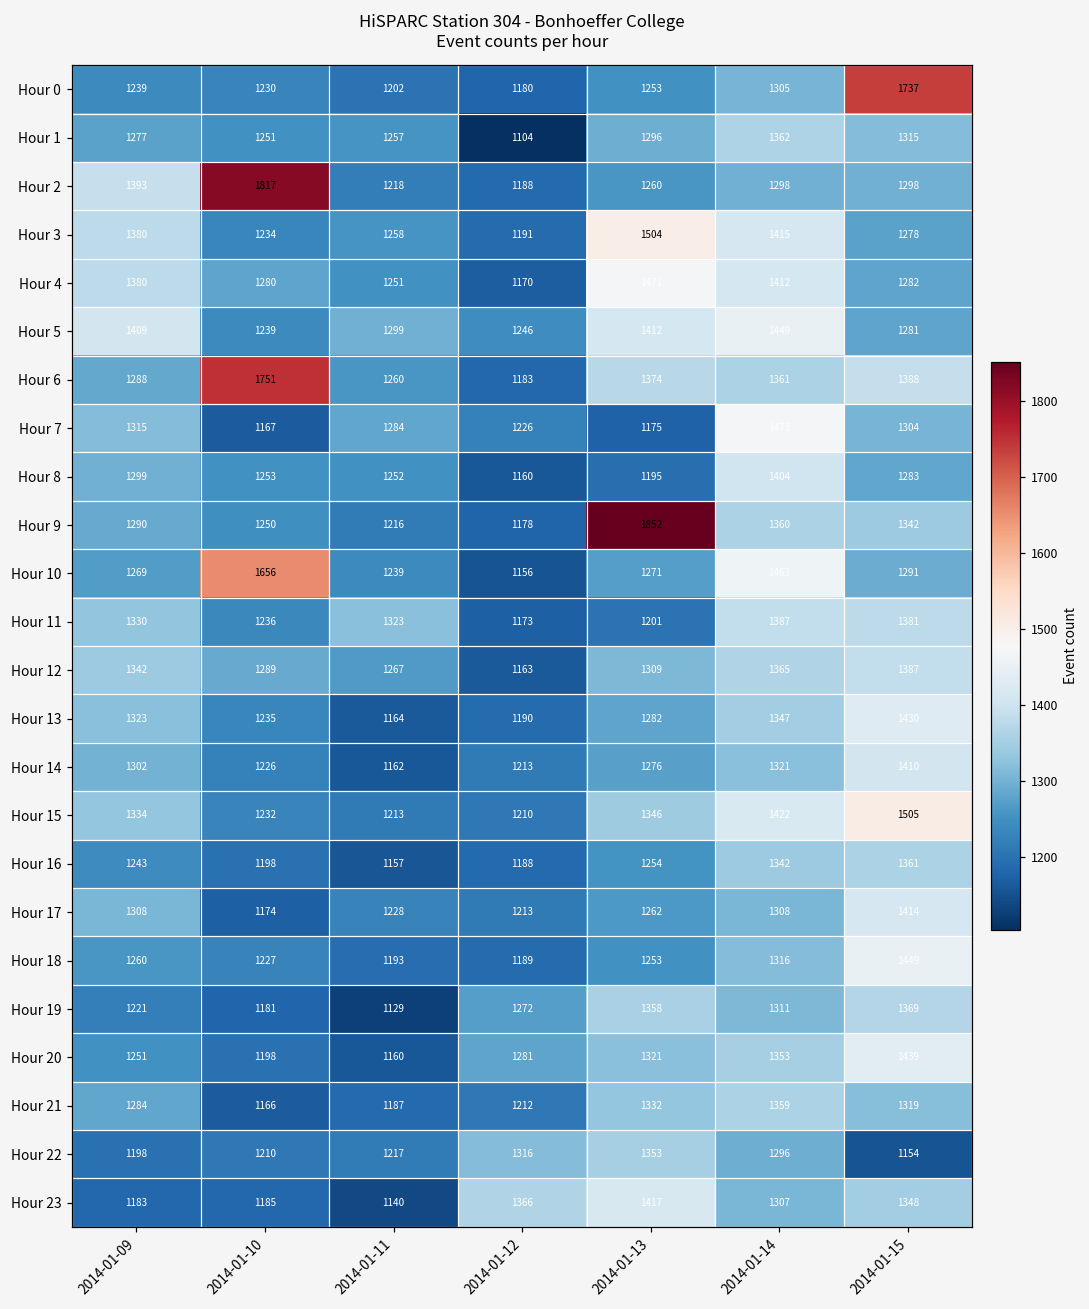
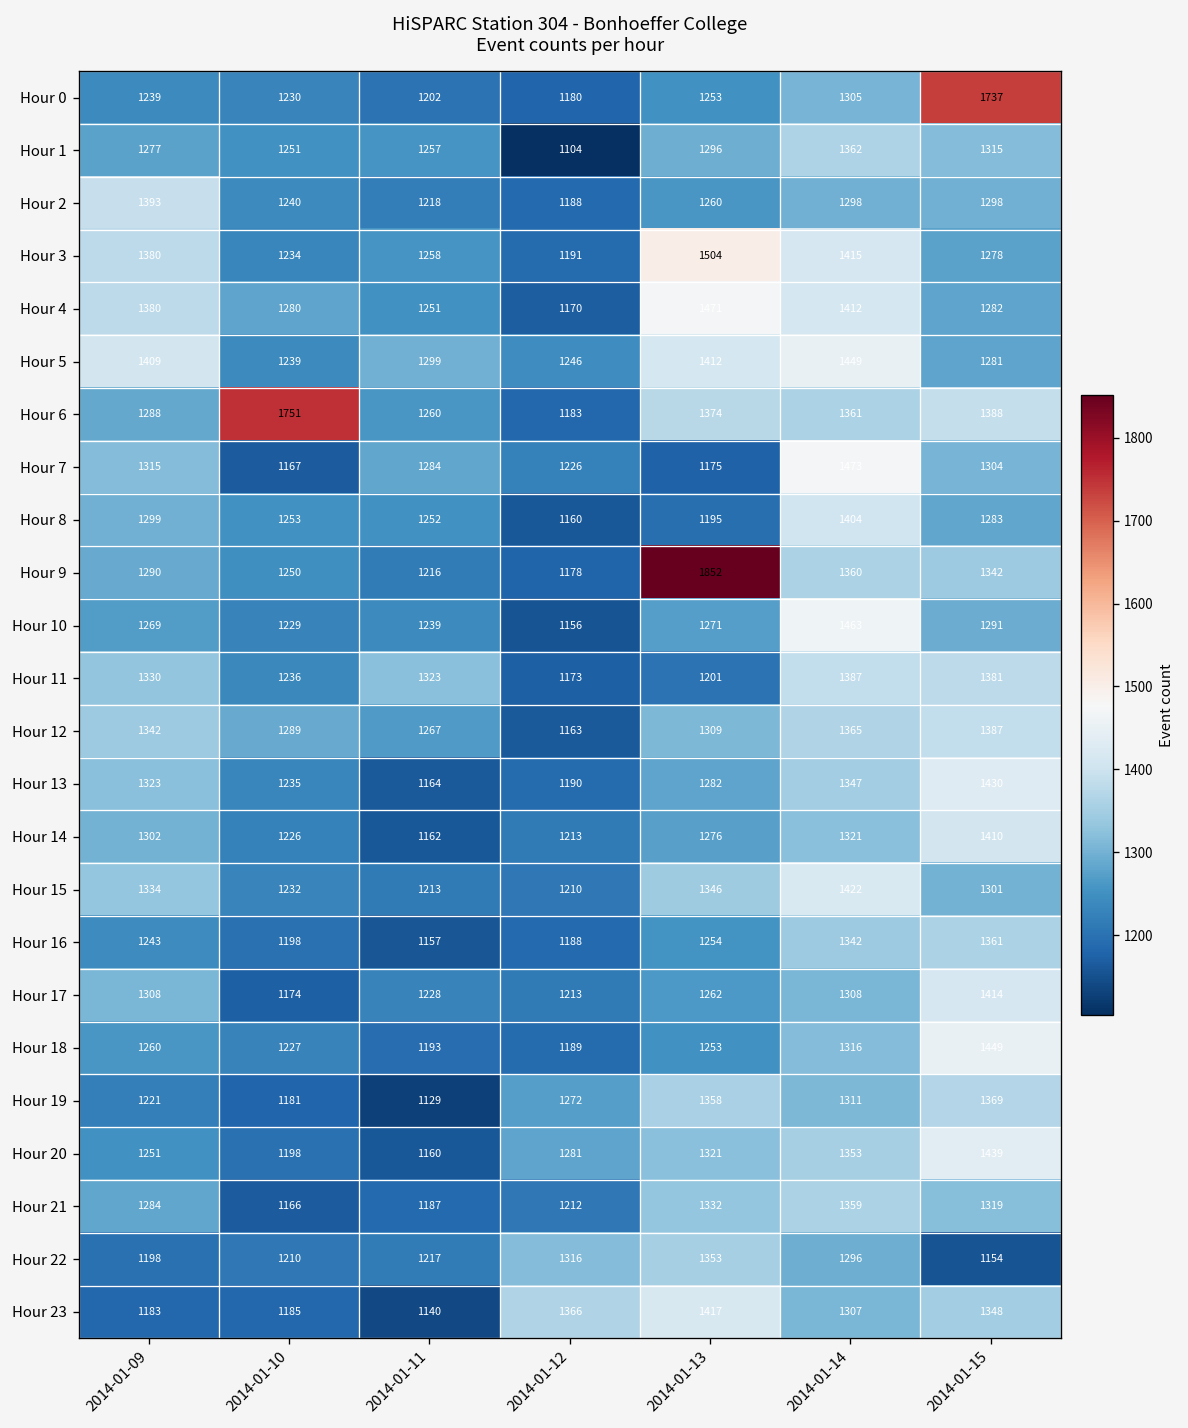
  {
    "Hour 0": {
      "2014-01-09": 1239,
      "2014-01-10": 1230,
      "2014-01-11": 1202,
      "2014-01-12": 1180,
      "2014-01-13": 1253,
      "2014-01-14": 1305,
      "2014-01-15": 1737
    },
    "Hour 1": {
      "2014-01-09": 1277,
      "2014-01-10": 1251,
      "2014-01-11": 1257,
      "2014-01-12": 1104,
      "2014-01-13": 1296,
      "2014-01-14": 1362,
      "2014-01-15": 1315
    },
    "Hour 2": {
      "2014-01-09": 1393,
-     "2014-01-10": 1817,
+     "2014-01-10": 1240,
      "2014-01-11": 1218,
      "2014-01-12": 1188,
      "2014-01-13": 1260,
      "2014-01-14": 1298,
      "2014-01-15": 1298
    },
    "Hour 3": {
      "2014-01-09": 1380,
      "2014-01-10": 1234,
      "2014-01-11": 1258,
      "2014-01-12": 1191,
      "2014-01-13": 1504,
      "2014-01-15": 1278
    },
    "Hour 4": {
      "2014-01-09": 1380,
      "2014-01-10": 1280,
      "2014-01-11": 1251,
      "2014-01-12": 1170,
      "2014-01-15": 1282
    },
    "Hour 5": {
      "2014-01-10": 1239,
      "2014-01-11": 1299,
      "2014-01-12": 1246,
      "2014-01-15": 1281
    },
    "Hour 6": {
      "2014-01-09": 1288,
      "2014-01-10": 1751,
      "2014-01-11": 1260,
      "2014-01-12": 1183,
      "2014-01-13": 1374,
      "2014-01-14": 1361,
      "2014-01-15": 1388
    },
    "Hour 7": {
      "2014-01-09": 1315,
      "2014-01-10": 1167,
      "2014-01-11": 1284,
      "2014-01-12": 1226,
      "2014-01-13": 1175,
      "2014-01-15": 1304
    },
    "Hour 8": {
      "2014-01-09": 1299,
      "2014-01-10": 1253,
      "2014-01-11": 1252,
      "2014-01-12": 1160,
      "2014-01-13": 1195,
      "2014-01-15": 1283
    },
    "Hour 9": {
      "2014-01-09": 1290,
      "2014-01-10": 1250,
      "2014-01-11": 1216,
      "2014-01-12": 1178,
      "2014-01-13": 1852,
      "2014-01-14": 1360,
      "2014-01-15": 1342
    },
    "Hour 10": {
      "2014-01-09": 1269,
-     "2014-01-10": 1656,
+     "2014-01-10": 1229,
      "2014-01-11": 1239,
      "2014-01-12": 1156,
      "2014-01-13": 1271,
      "2014-01-15": 1291
    },
    "Hour 11": {
      "2014-01-09": 1330,
      "2014-01-10": 1236,
      "2014-01-11": 1323,
      "2014-01-12": 1173,
      "2014-01-13": 1201,
      "2014-01-14": 1387,
      "2014-01-15": 1381
    },
    "Hour 12": {
      "2014-01-09": 1342,
      "2014-01-10": 1289,
      "2014-01-11": 1267,
      "2014-01-12": 1163,
      "2014-01-13": 1309,
      "2014-01-14": 1365,
      "2014-01-15": 1387
    },
    "Hour 13": {
      "2014-01-09": 1323,
      "2014-01-10": 1235,
      "2014-01-11": 1164,
      "2014-01-12": 1190,
      "2014-01-13": 1282,
      "2014-01-14": 1347
    },
    "Hour 14": {
      "2014-01-09": 1302,
      "2014-01-10": 1226,
      "2014-01-11": 1162,
      "2014-01-12": 1213,
      "2014-01-13": 1276,
      "2014-01-14": 1321
    },
    "Hour 15": {
      "2014-01-09": 1334,
      "2014-01-10": 1232,
      "2014-01-11": 1213,
      "2014-01-12": 1210,
      "2014-01-13": 1346,
-     "2014-01-15": 1505
+     "2014-01-15": 1301
    },
    "Hour 16": {
      "2014-01-09": 1243,
      "2014-01-10": 1198,
      "2014-01-11": 1157,
      "2014-01-12": 1188,
      "2014-01-13": 1254,
      "2014-01-14": 1342,
      "2014-01-15": 1361
    },
    "Hour 17": {
      "2014-01-09": 1308,
      "2014-01-10": 1174,
      "2014-01-11": 1228,
      "2014-01-12": 1213,
      "2014-01-13": 1262,
      "2014-01-14": 1308
    },
    "Hour 18": {
      "2014-01-09": 1260,
      "2014-01-10": 1227,
      "2014-01-11": 1193,
      "2014-01-12": 1189,
      "2014-01-13": 1253,
      "2014-01-14": 1316
    },
    "Hour 19": {
      "2014-01-09": 1221,
      "2014-01-10": 1181,
      "2014-01-11": 1129,
      "2014-01-12": 1272,
      "2014-01-13": 1358,
      "2014-01-14": 1311,
      "2014-01-15": 1369
    },
    "Hour 20": {
      "2014-01-09": 1251,
      "2014-01-10": 1198,
      "2014-01-11": 1160,
      "2014-01-12": 1281,
      "2014-01-13": 1321,
      "2014-01-14": 1353
    },
    "Hour 21": {
      "2014-01-09": 1284,
      "2014-01-10": 1166,
      "2014-01-11": 1187,
      "2014-01-12": 1212,
      "2014-01-13": 1332,
      "2014-01-14": 1359,
      "2014-01-15": 1319
    },
    "Hour 22": {
      "2014-01-09": 1198,
      "2014-01-10": 1210,
      "2014-01-11": 1217,
      "2014-01-12": 1316,
      "2014-01-13": 1353,
      "2014-01-14": 1296,
      "2014-01-15": 1154
    },
    "Hour 23": {
      "2014-01-09": 1183,
      "2014-01-10": 1185,
      "2014-01-11": 1140,
      "2014-01-12": 1366,
      "2014-01-14": 1307,
      "2014-01-15": 1348
    }
  }
